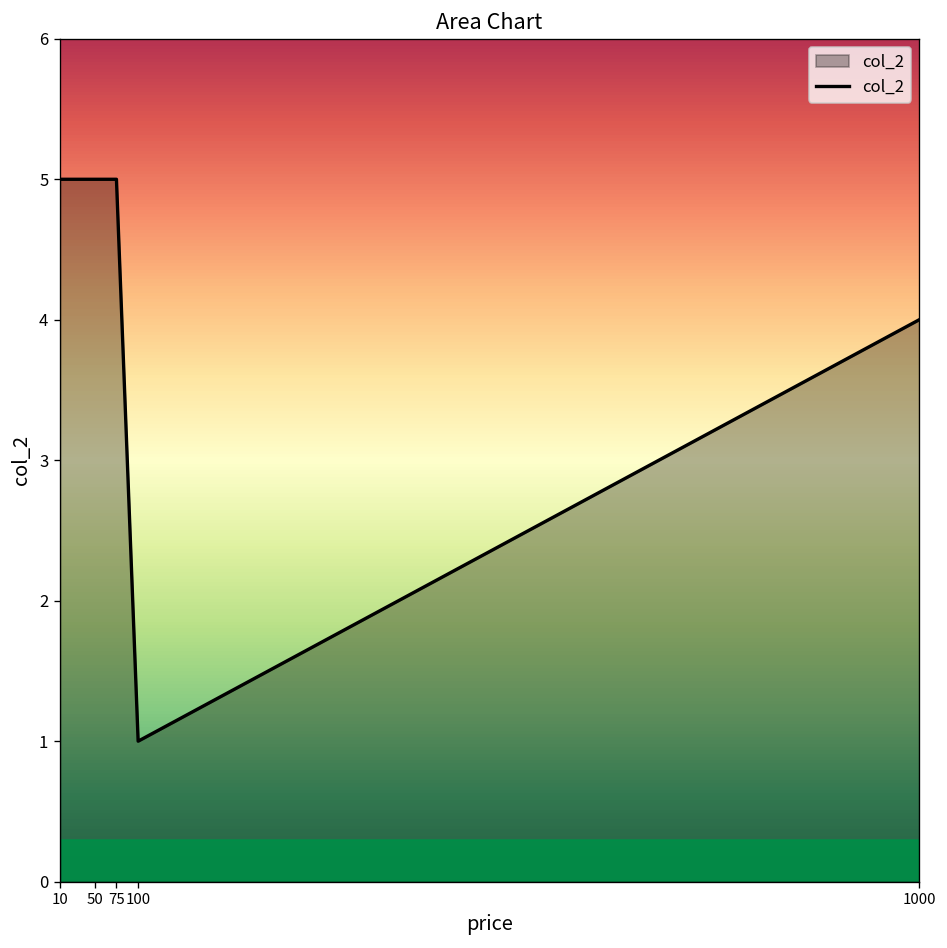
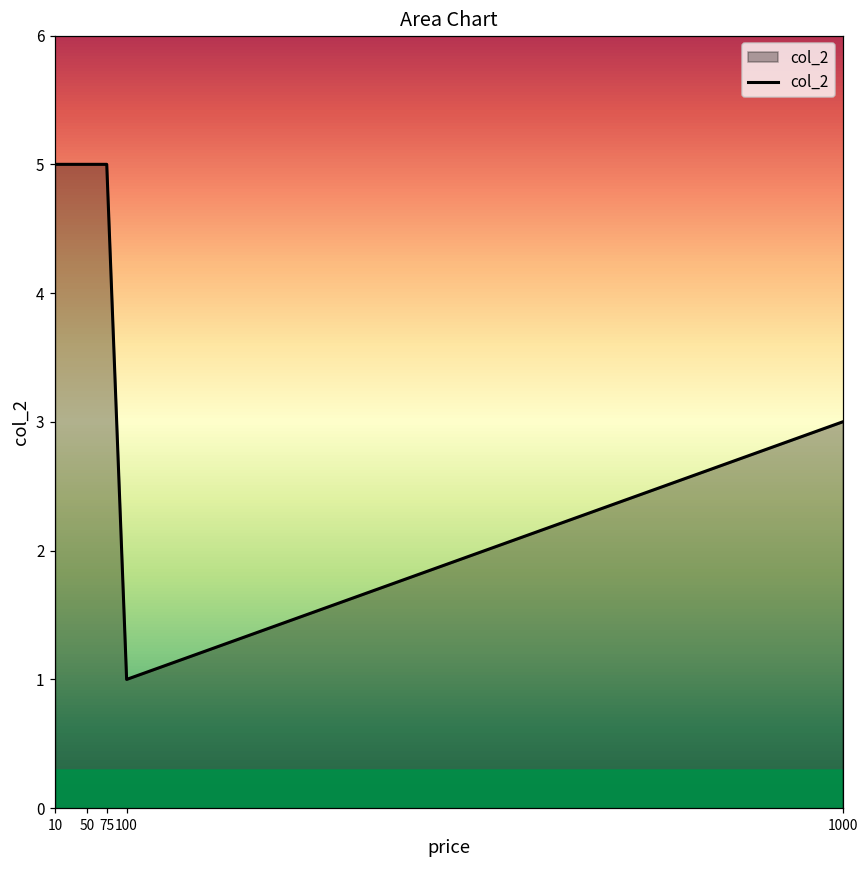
  {
    "10": 5,
    "50": 5,
    "75": 5,
    "100": 1,
-   "1000": 4
+   "1000": 3
  }
